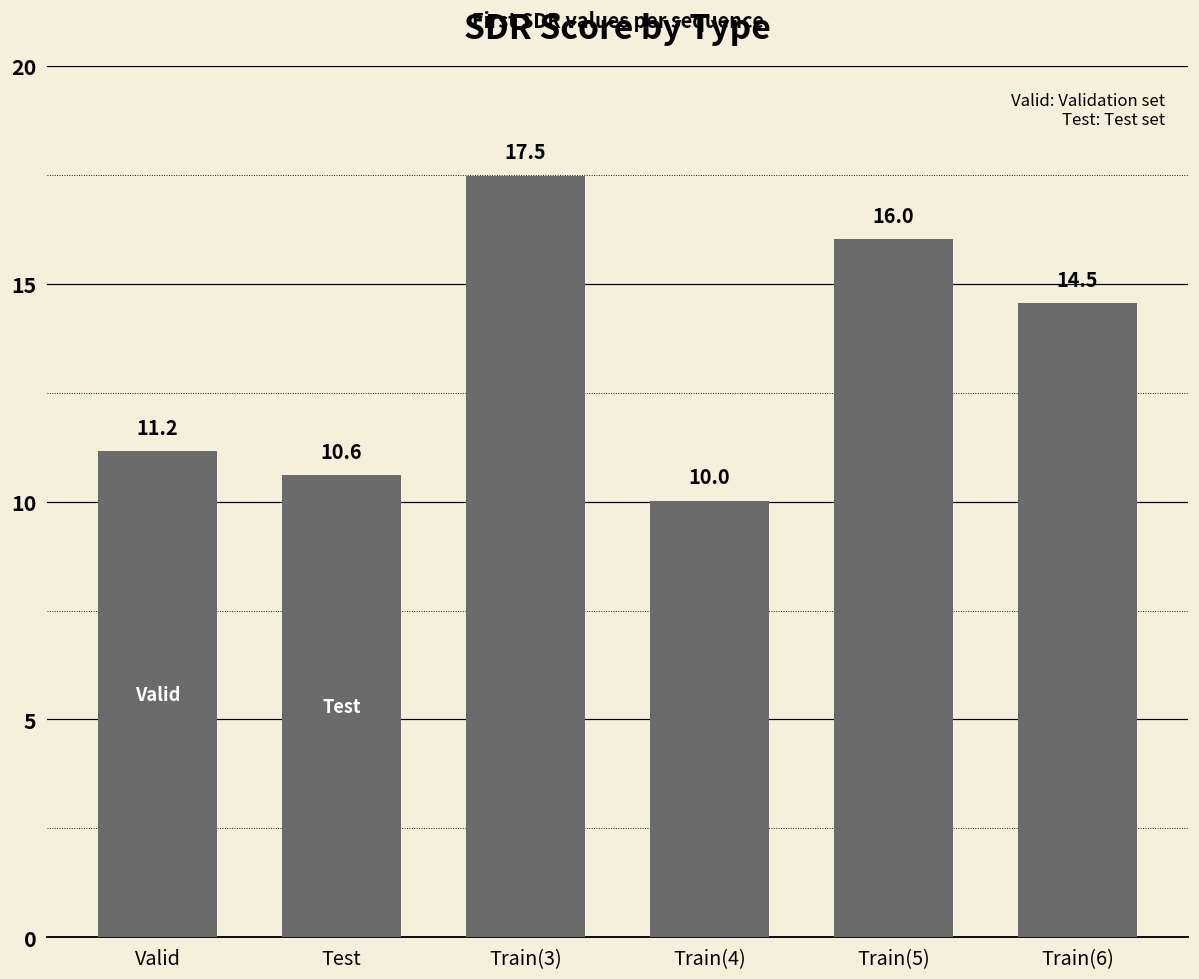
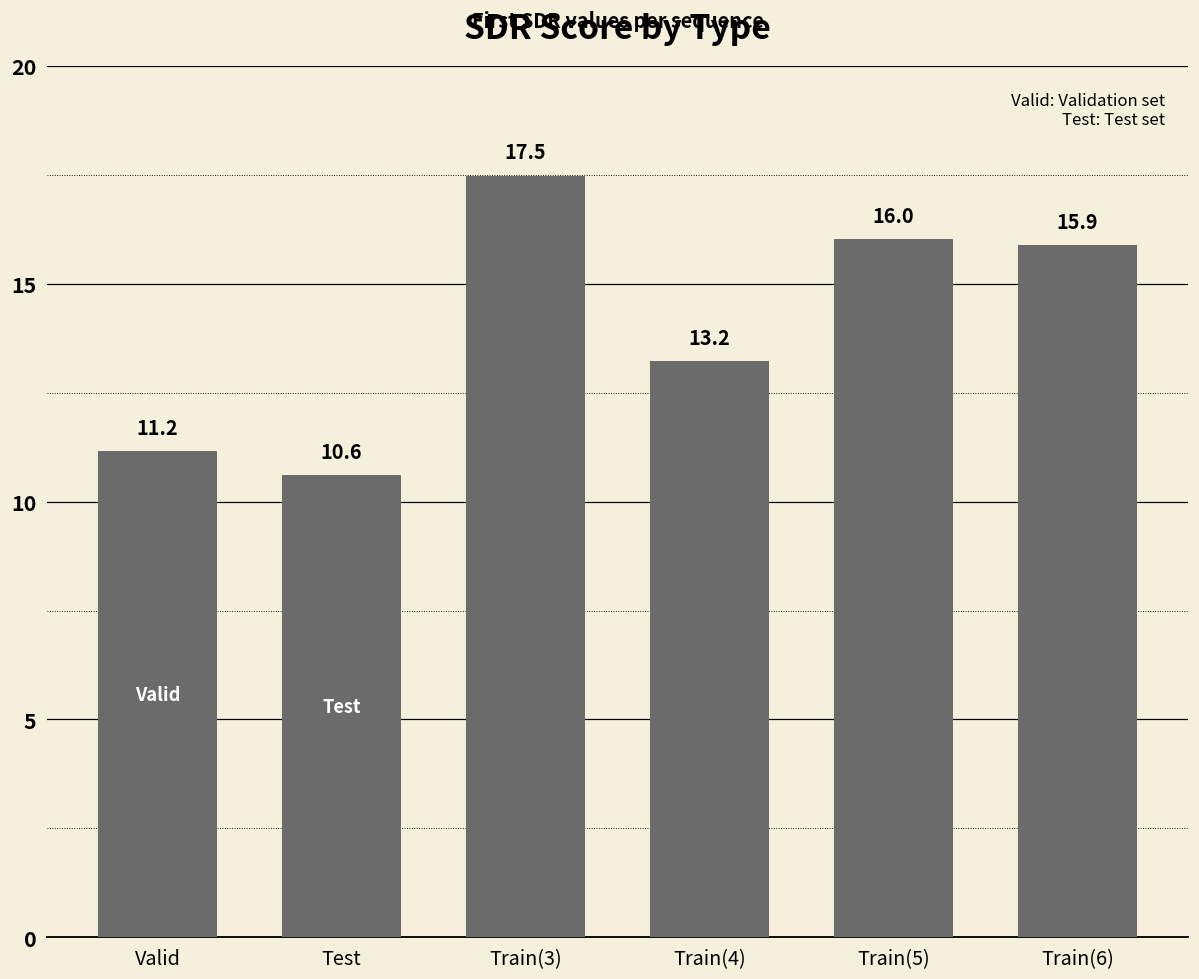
  {
    "Valid": 11.2,
    "Test": 10.6,
    "Train(3)": 17.5,
-   "Train(4)": 10.0,
+   "Train(4)": 13.2,
    "Train(5)": 16.0,
-   "Train(6)": 14.5
+   "Train(6)": 15.9
  }
